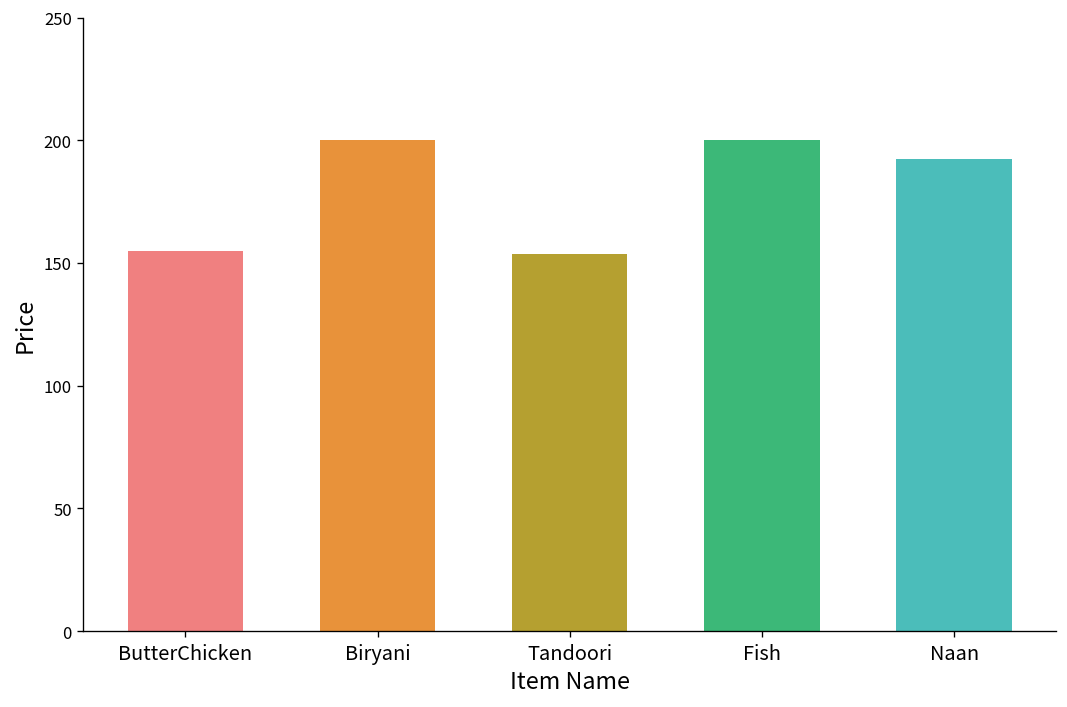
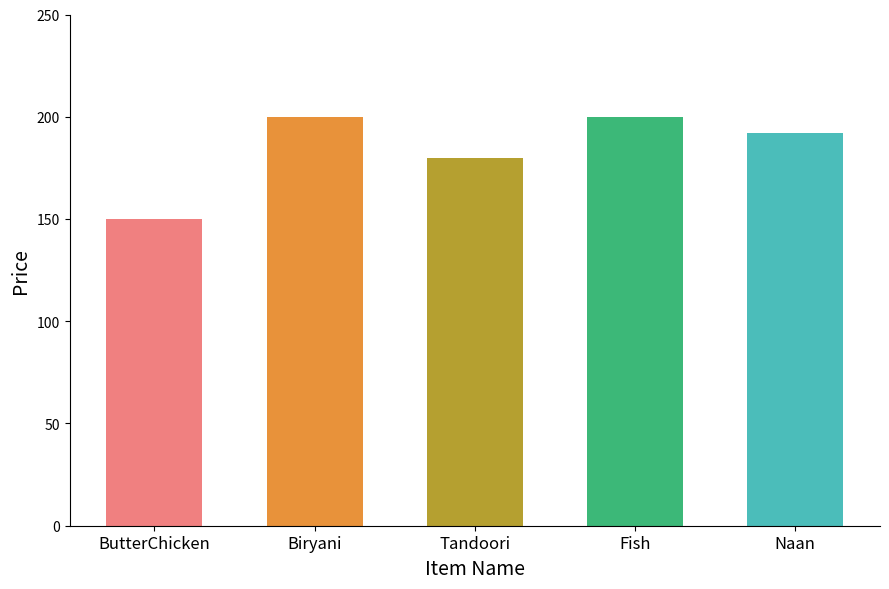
  {
-   "ButterChicken": 155,
+   "ButterChicken": 150,
    "Biryani": 200,
-   "Tandoori": 154,
+   "Tandoori": 180,
    "Fish": 200,
    "Naan": 192
  }
